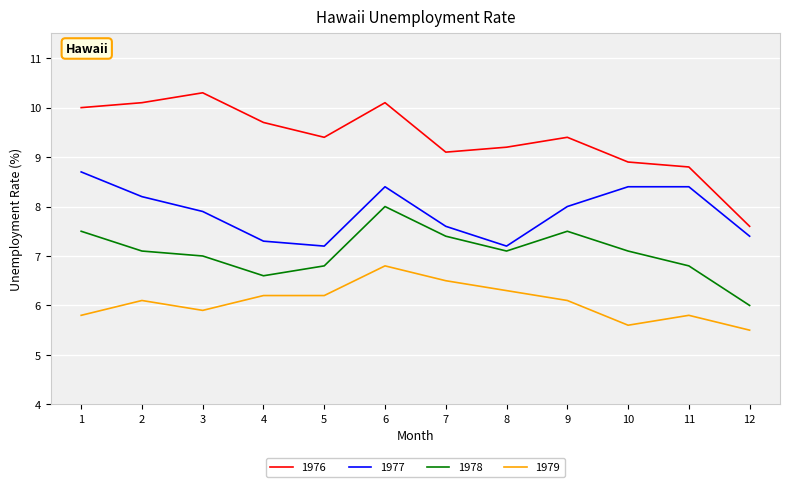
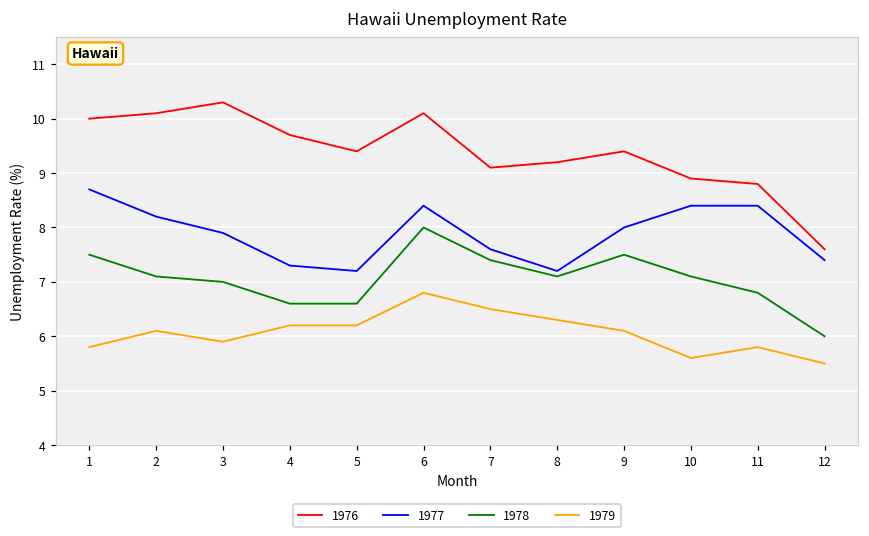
  {
    "1976": {
      "1": 10.0,
      "2": 10.1,
      "3": 10.3,
      "4": 9.7,
      "5": 9.4,
      "6": 10.1,
      "7": 9.1,
      "8": 9.2,
      "9": 9.4,
      "10": 8.9,
      "11": 8.8,
      "12": 7.6
    },
    "1977": {
      "1": 8.7,
      "2": 8.2,
      "3": 7.9,
      "4": 7.3,
      "5": 7.2,
      "6": 8.4,
      "7": 7.6,
      "8": 7.2,
      "9": 8.0,
      "10": 8.4,
      "11": 8.4,
      "12": 7.4
    },
    "1978": {
      "1": 7.5,
      "2": 7.1,
      "3": 7.0,
      "4": 6.6,
-     "5": 6.8,
+     "5": 6.6,
      "6": 8.0,
      "7": 7.4,
      "8": 7.1,
      "9": 7.5,
      "10": 7.1,
      "11": 6.8,
      "12": 6.0
    },
    "1979": {
      "1": 5.8,
      "2": 6.1,
      "3": 5.9,
      "4": 6.2,
      "5": 6.2,
      "6": 6.8,
      "7": 6.5,
      "8": 6.3,
      "9": 6.1,
      "10": 5.6,
      "11": 5.8,
      "12": 5.5
    }
  }
